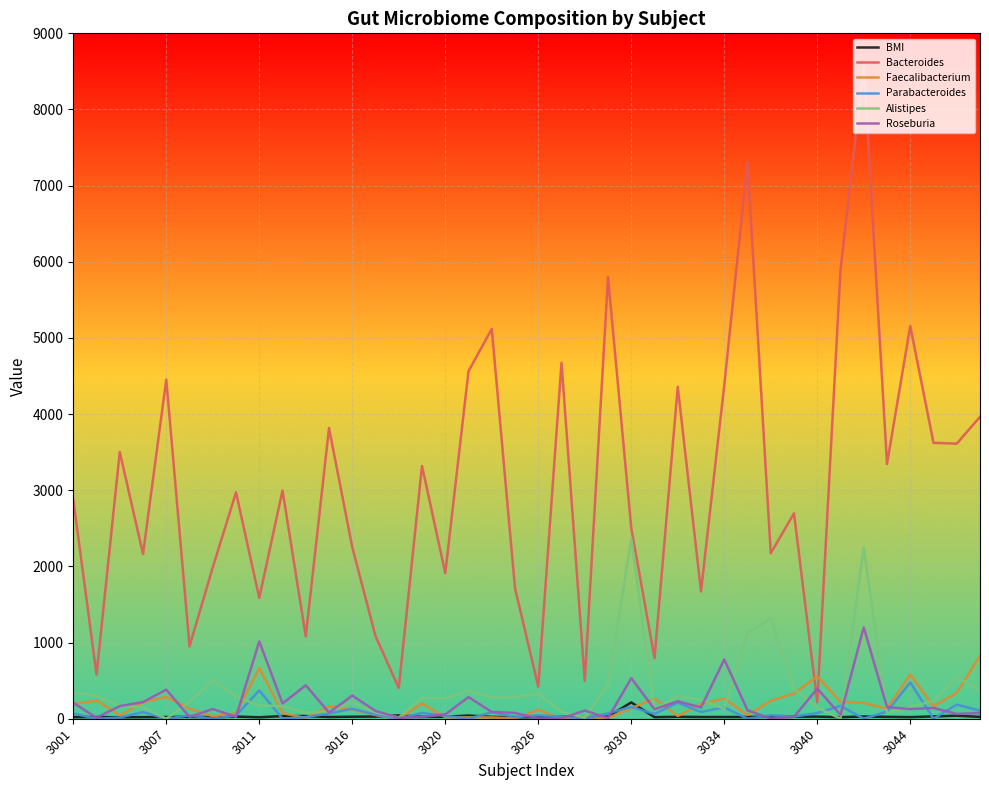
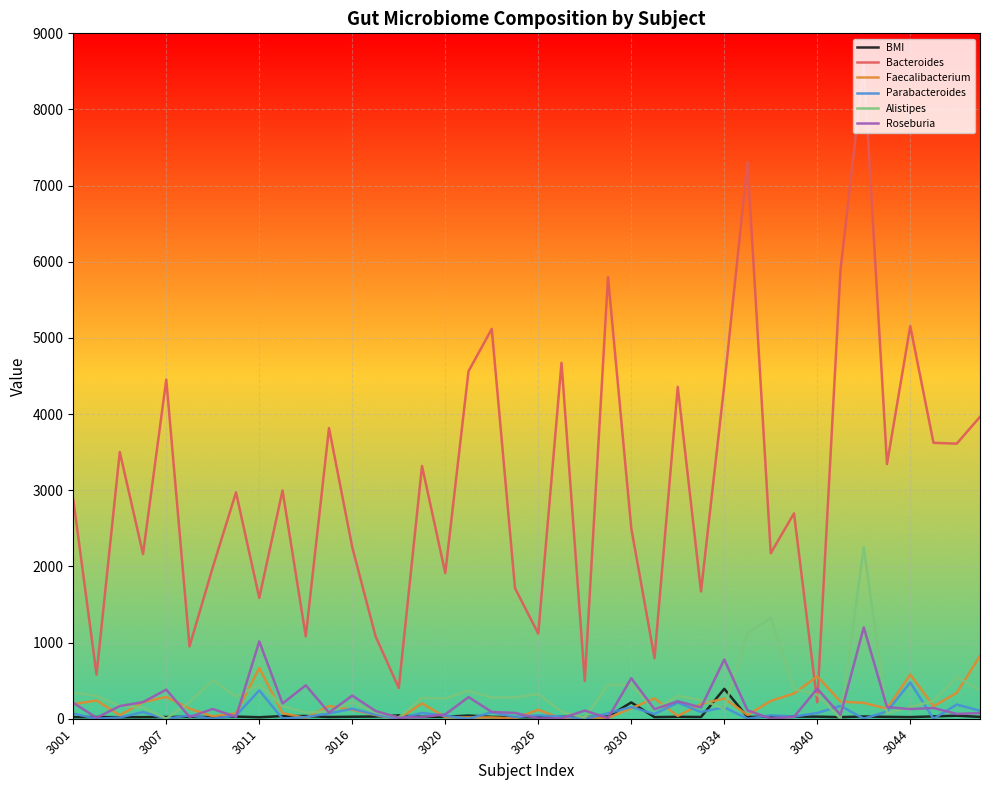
  {
    "BMI": {
      "3001": 0,
      "3011": 0,
      "3016": 0,
      "3030": 200,
-     "3034": 0,
+     "3034": 400,
      "3040": 0,
      "3044": 0
    },
    "Bacteroides": {
      "3001": 2900,
      "3007": 4500,
      "3011": 1600,
      "3016": 2300,
      "3020": 1900,
-     "3026": 400,
+     "3026": 1100,
      "3030": 2500,
      "3034": 4400,
      "3040": 200,
      "3044": 5200
    },
    "Faecalibacterium": {
      "3007": 300,
      "3011": 700,
      "3026": 100,
      "3034": 300,
      "3040": 600,
      "3044": 600
    },
    "Parabacteroides": {
      "3001": 100,
      "3011": 400,
      "3040": 100,
      "3044": 500
    },
    "Alistipes": {
      "3001": 300,
-     "3011": 200,
+     "3011": 400,
      "3016": 200,
      "3020": 300,
      "3026": 300,
-     "3030": 2400,
-     "3040": 100
+     "3030": 400,
+     "3040": 300
    },
    "Roseburia": {
      "3007": 400,
      "3011": 1000,
      "3016": 300,
      "3030": 500,
      "3034": 800,
      "3040": 400
    }
  }
